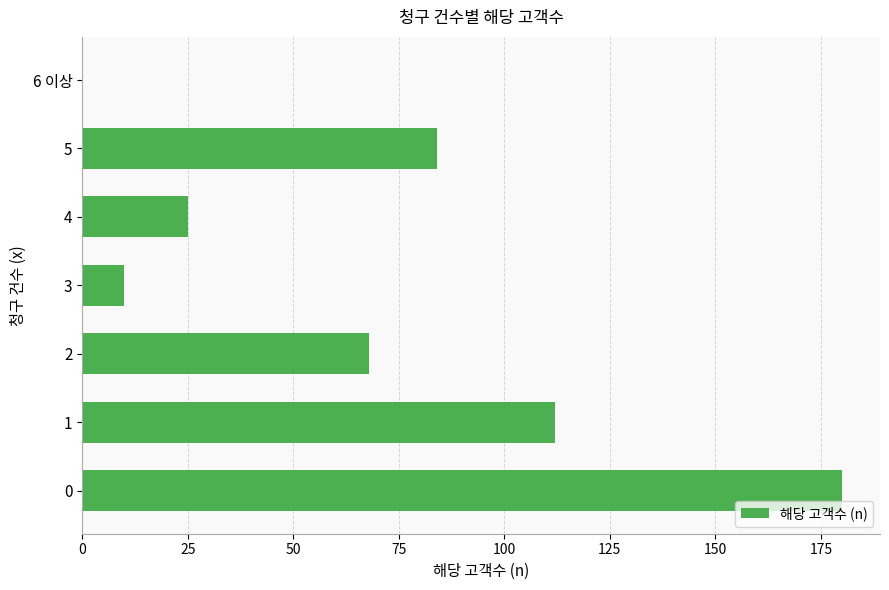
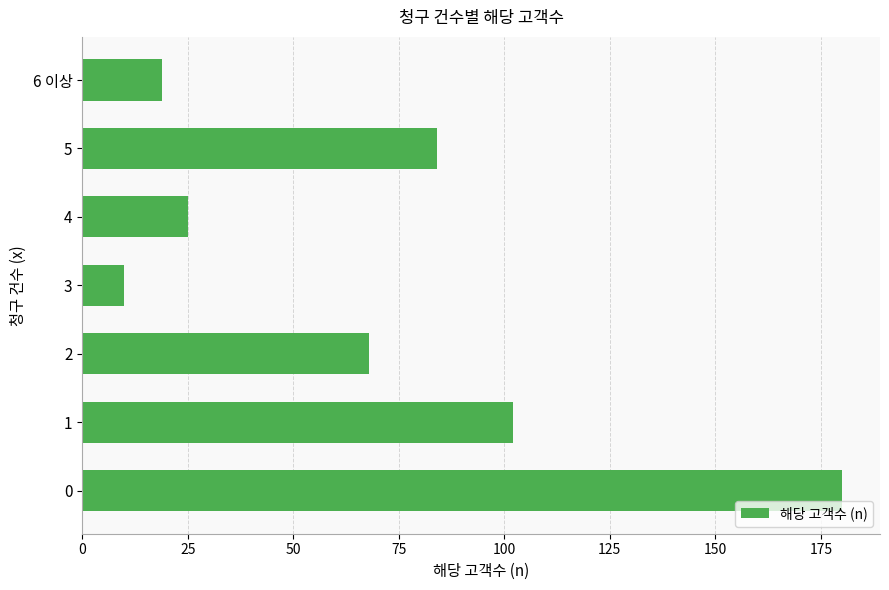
  {
-   "6 이상": 0,
+   "6 이상": 19,
    "5": 84,
    "4": 25,
    "3": 10,
    "2": 68,
-   "1": 112,
+   "1": 102,
    "0": 180
  }
